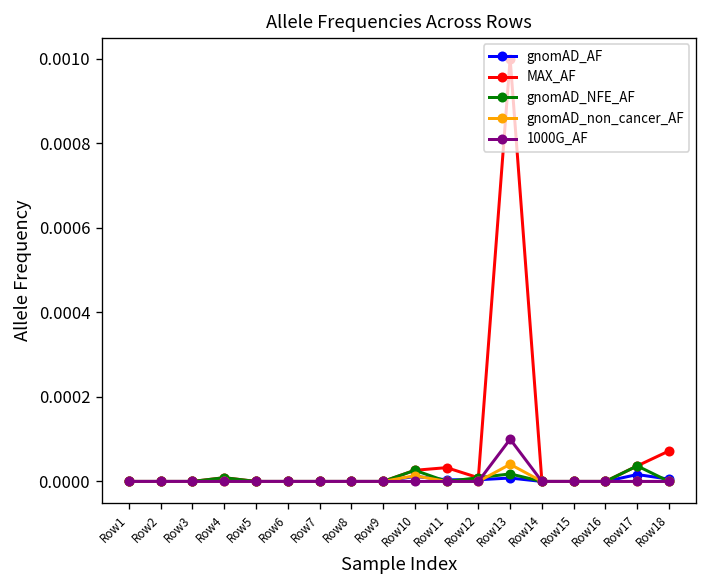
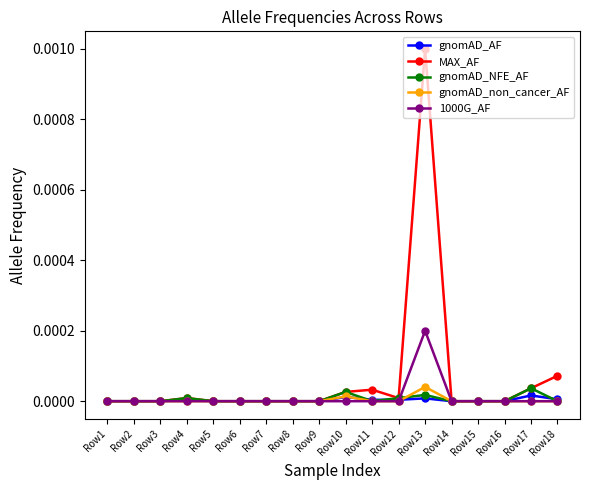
  {
    "gnomAD_AF": {
      "Row13": 0.00001,
      "Row17": 0.00002
    },
    "MAX_AF": {
      "Row11": 0.00003,
      "Row18": 0.00007
    },
    "gnomAD_NFE_AF": {
      "Row13": 0.00002
    },
    "gnomAD_non_cancer_AF": {
      "Row13": 0.00004
    },
    "1000G_AF": {
      "Row10": 0.0000,
-     "Row13": 0.0001
+     "Row13": 0.0002
    }
  }
